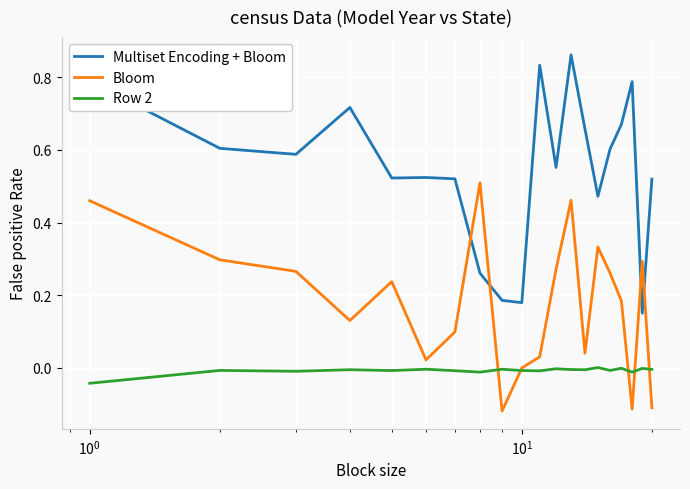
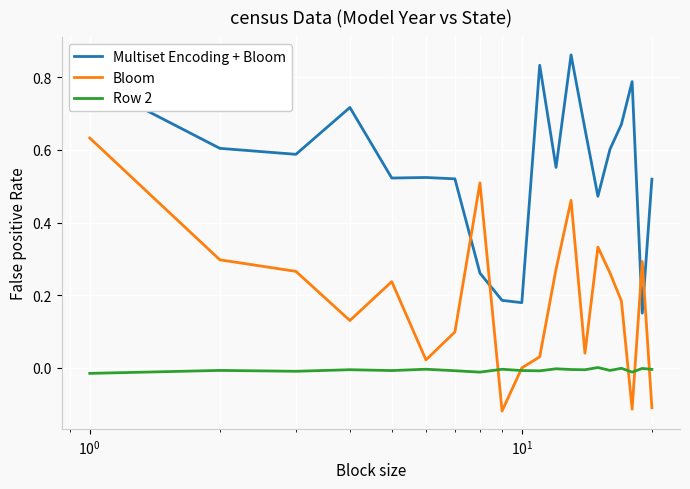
  {
    "Multiset Encoding + Bloom": {
      "10^1": 0.18
    },
    "Bloom": {
-     "10^0": 0.46,
+     "10^0": 0.63,
      "10^1": 0.00
    },
    "Row 2": {
-     "10^0": -0.04,
+     "10^0": -0.02,
      "10^1": -0.01
    }
  }
